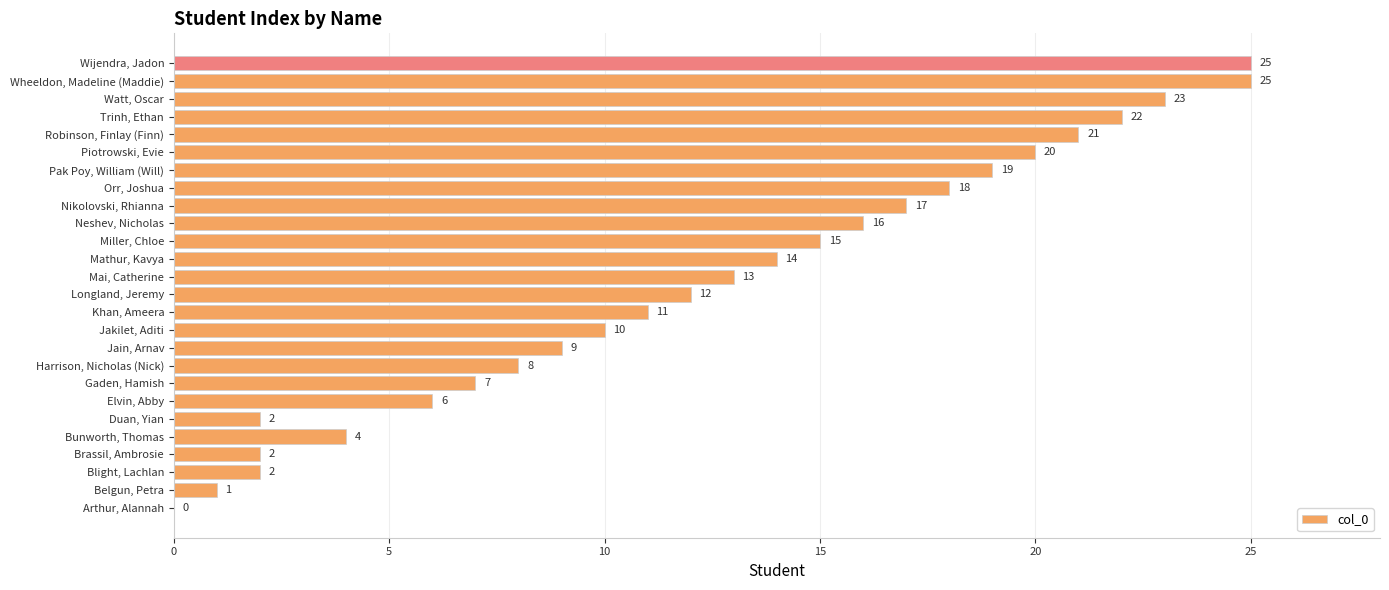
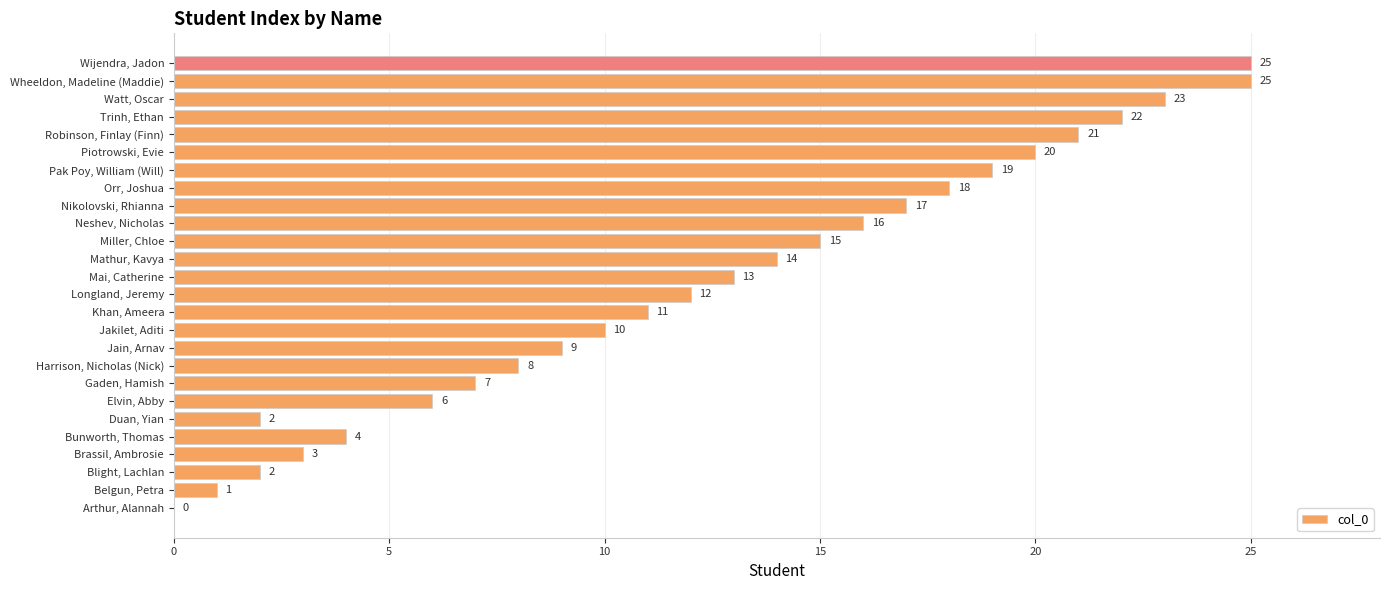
  {
    "Wijendra, Jadon": 25,
    "Wheeldon, Madeline (Maddie)": 25,
    "Watt, Oscar": 23,
    "Trinh, Ethan": 22,
    "Robinson, Finlay (Finn)": 21,
    "Piotrowski, Evie": 20,
    "Pak Poy, William (Will)": 19,
    "Orr, Joshua": 18,
    "Nikolovski, Rhianna": 17,
    "Neshev, Nicholas": 16,
    "Miller, Chloe": 15,
    "Mathur, Kavya": 14,
    "Mai, Catherine": 13,
    "Longland, Jeremy": 12,
    "Khan, Ameera": 11,
    "Jakilet, Aditi": 10,
    "Jain, Arnav": 9,
    "Harrison, Nicholas (Nick)": 8,
    "Gaden, Hamish": 7,
    "Elvin, Abby": 6,
    "Duan, Yian": 2,
    "Bunworth, Thomas": 4,
-   "Brassil, Ambrosie": 2,
+   "Brassil, Ambrosie": 3,
    "Blight, Lachlan": 2,
    "Belgun, Petra": 1,
    "Arthur, Alannah": 0
  }
